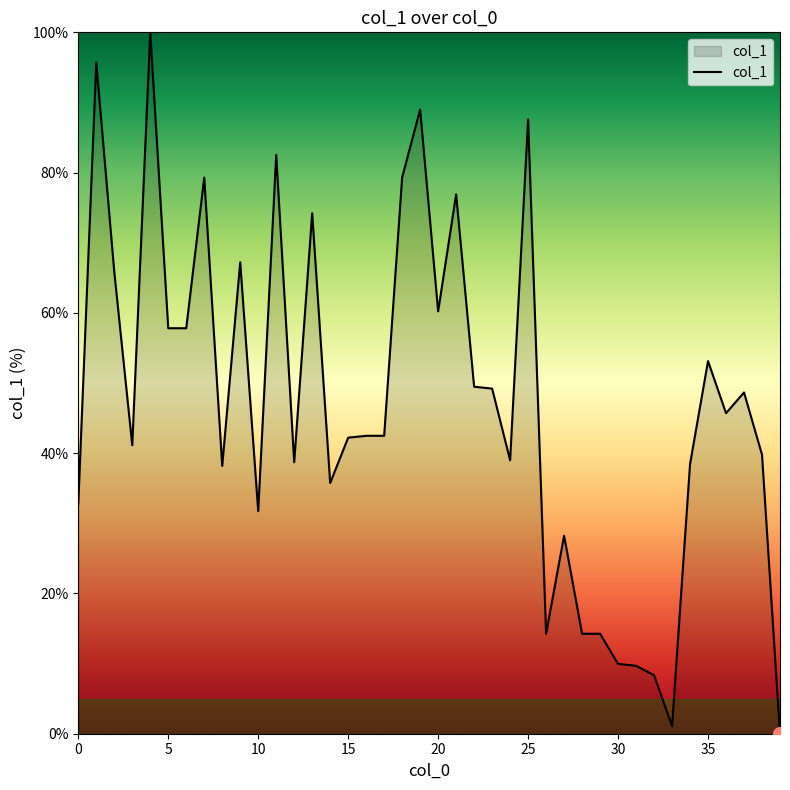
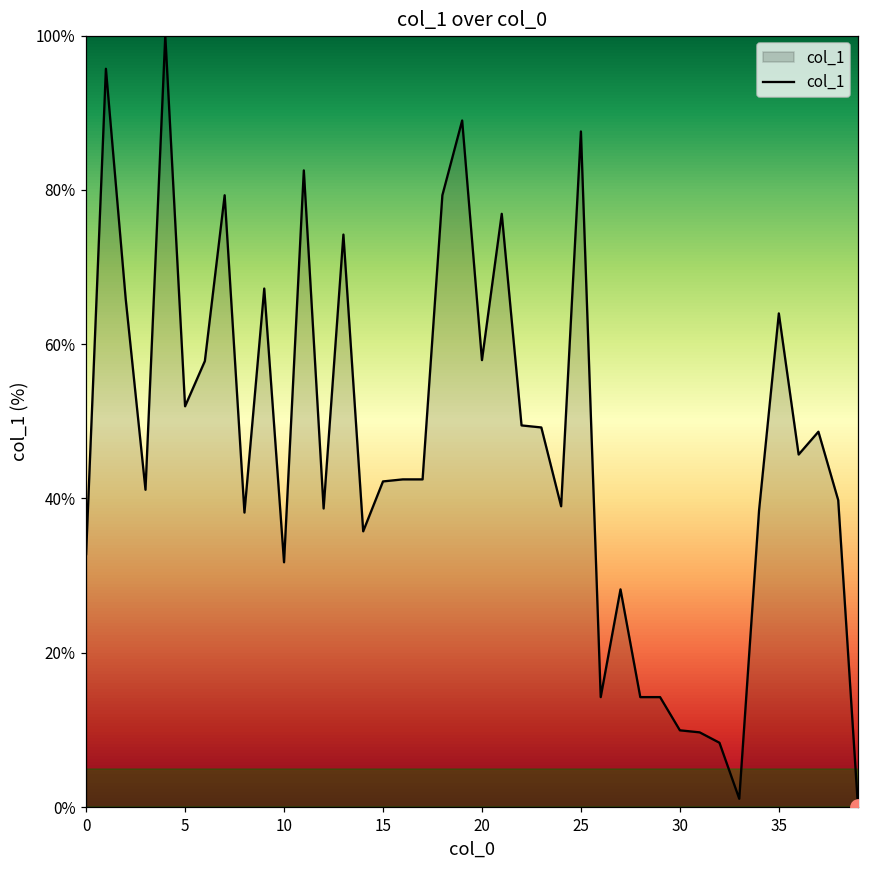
  {
    "col_1": {
      "0": "33%",
-     "5": "58%",
+     "5": "52%",
      "10": "32%",
      "15": "42%",
-     "20": "60%",
+     "20": "58%",
      "25": "88%",
      "30": "10%",
-     "35": "53%"
+     "35": "64%"
    }
  }
